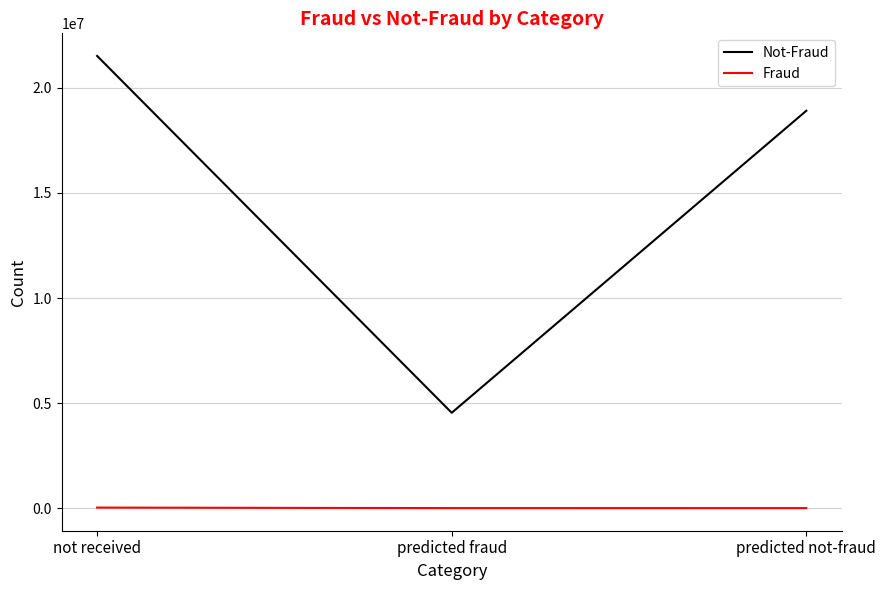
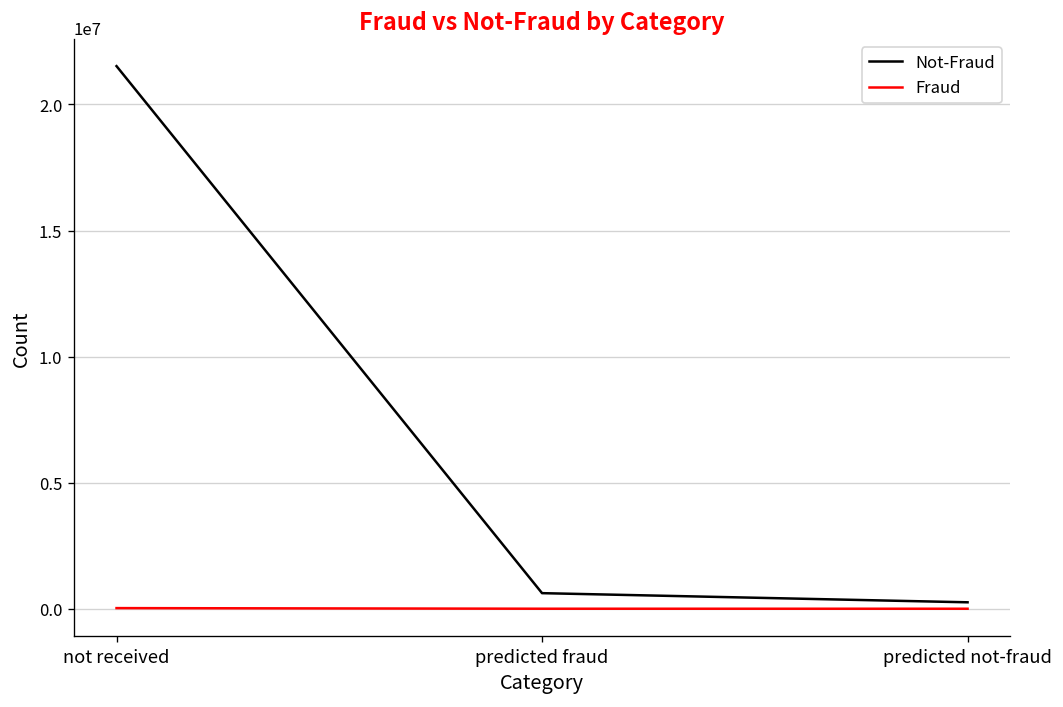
  {
    "Not-Fraud": {
      "not received": 21500000,
-     "predicted fraud": 4500000,
-     "predicted not-fraud": 18900000
+     "predicted fraud": 600000,
+     "predicted not-fraud": 300000
    },
    "Fraud": {
      "not received": 0,
      "predicted fraud": 0,
      "predicted not-fraud": 0
    }
  }
